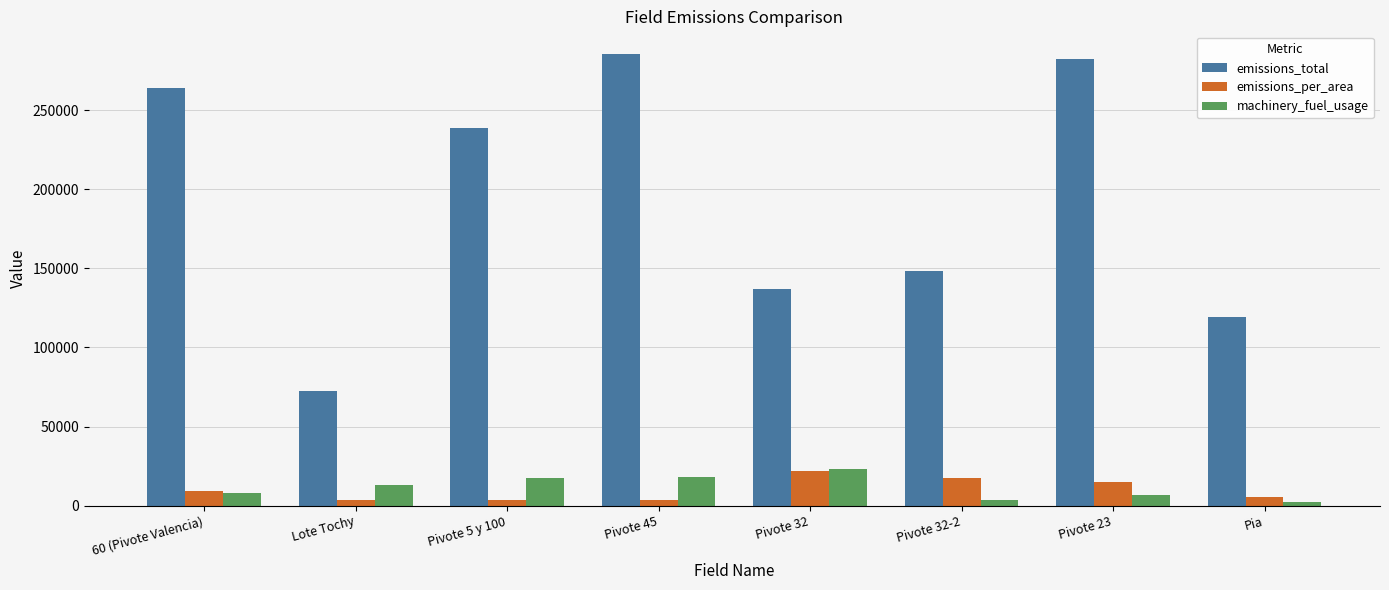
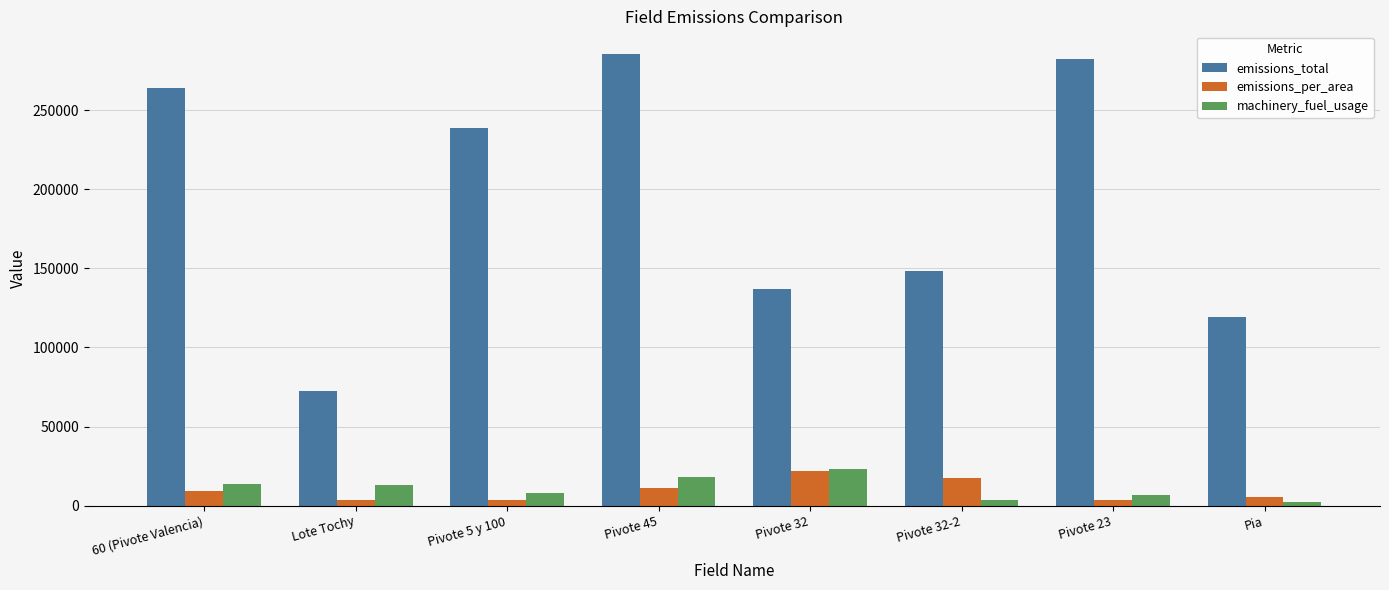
  {
    "emissions_total": {
      "60 (Pivote Valencia)": 264000,
      "Lote Tochy": 73000,
      "Pivote 5 y 100": 239000,
      "Pivote 45": 286000,
      "Pivote 32": 137000,
      "Pivote 32-2": 149000,
      "Pivote 23": 283000,
      "Pia": 119000
    },
    "emissions_per_area": {
      "60 (Pivote Valencia)": 9000,
      "Lote Tochy": 4000,
      "Pivote 5 y 100": 3000,
-     "Pivote 45": 4000,
+     "Pivote 45": 11000,
      "Pivote 32": 22000,
      "Pivote 32-2": 17000,
-     "Pivote 23": 15000,
+     "Pivote 23": 4000,
      "Pia": 5000
    },
    "machinery_fuel_usage": {
-     "60 (Pivote Valencia)": 8000,
+     "60 (Pivote Valencia)": 13000,
      "Lote Tochy": 13000,
-     "Pivote 5 y 100": 17000,
+     "Pivote 5 y 100": 8000,
      "Pivote 45": 18000,
      "Pivote 32": 23000,
      "Pivote 32-2": 3000,
      "Pivote 23": 7000,
      "Pia": 2000
    }
  }
